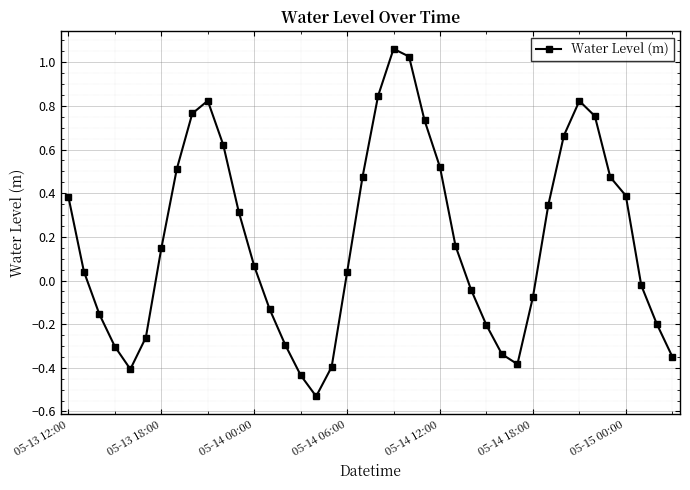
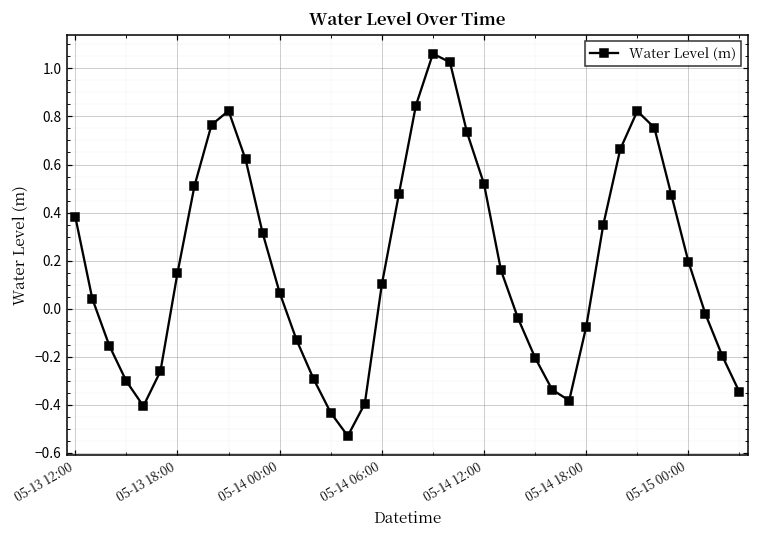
  {
    "05-13 12:00": 0.38,
    "05-13 18:00": 0.15,
    "05-14 00:00": 0.07,
-   "05-14 06:00": 0.04,
+   "05-14 06:00": 0.10,
    "05-14 12:00": 0.52,
    "05-14 18:00": -0.08,
-   "05-15 00:00": 0.39
+   "05-15 00:00": 0.20
  }
